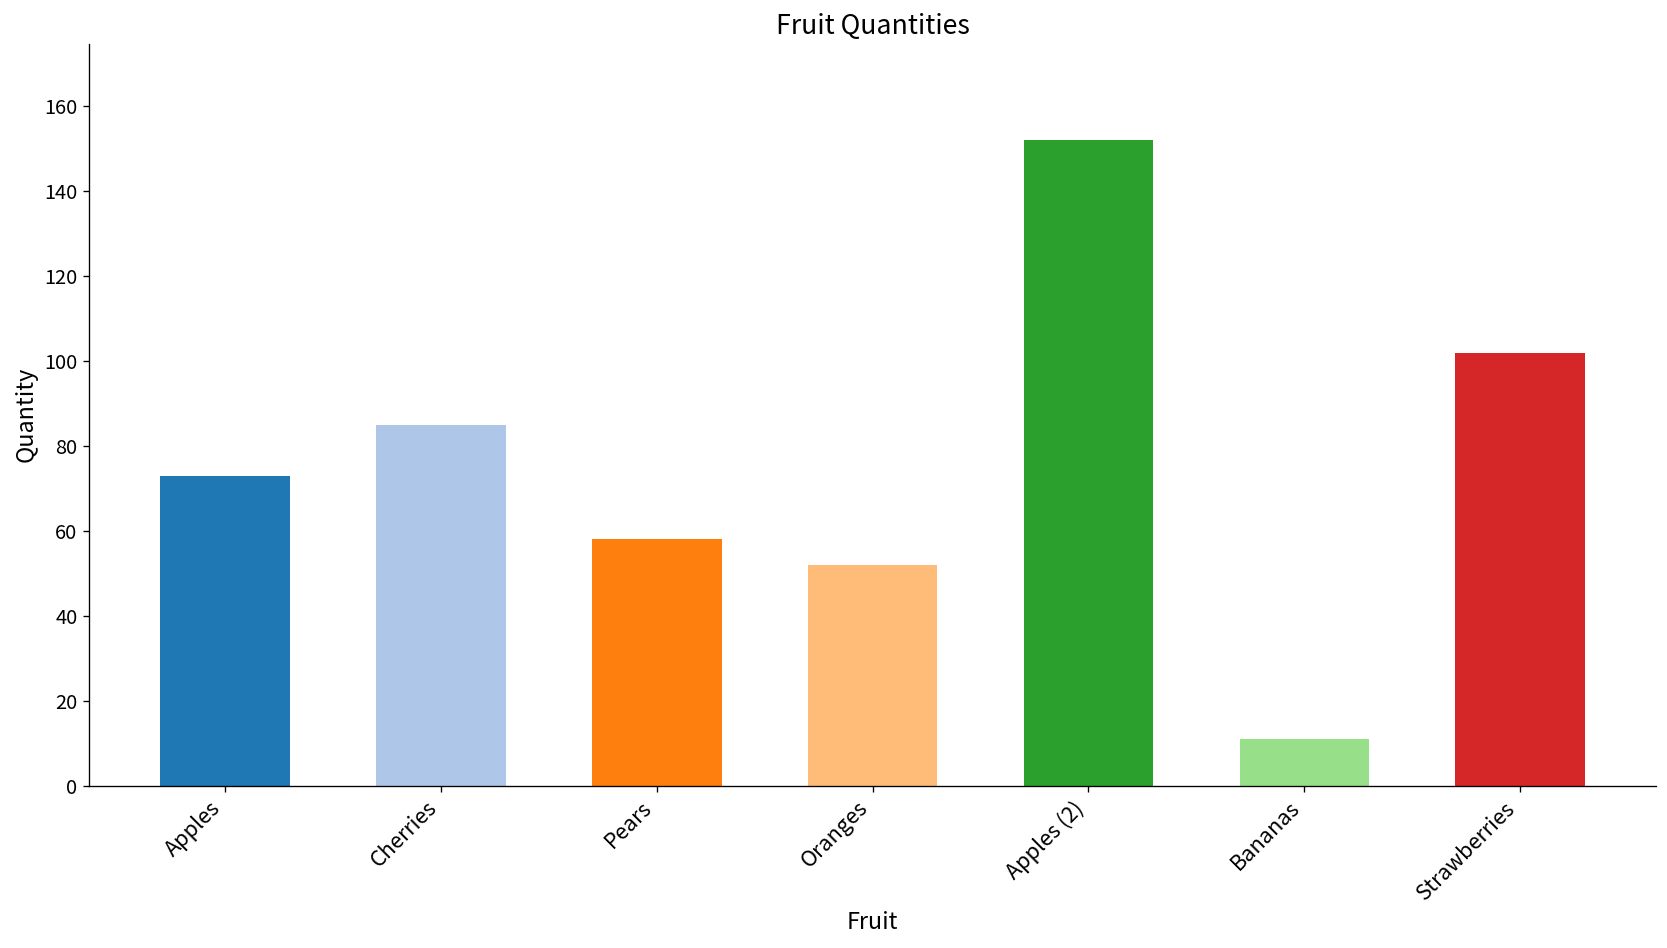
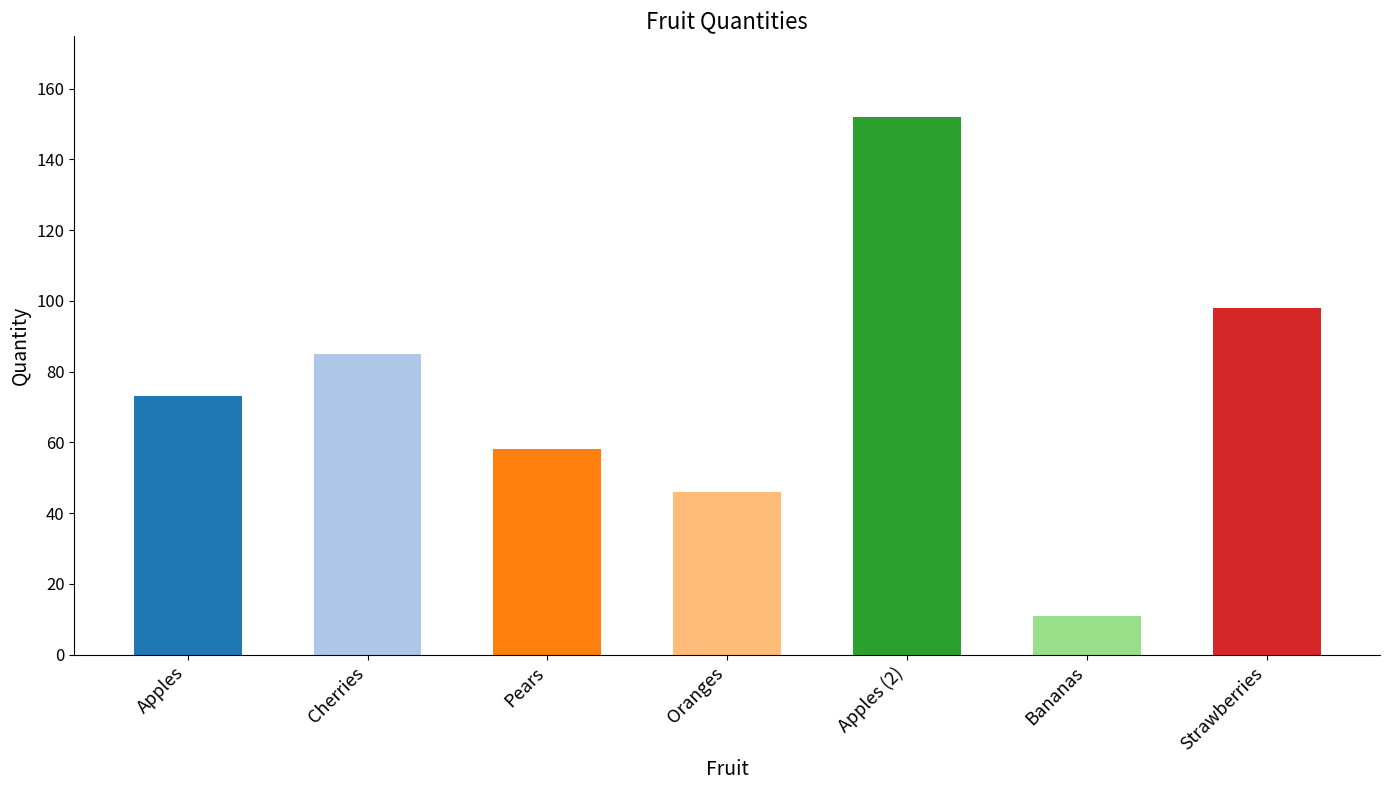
  {
    "Apples": 73,
    "Cherries": 85,
    "Pears": 58,
-   "Oranges": 52,
+   "Oranges": 46,
    "Apples (2)": 152,
    "Bananas": 11,
-   "Strawberries": 102
+   "Strawberries": 98
  }
